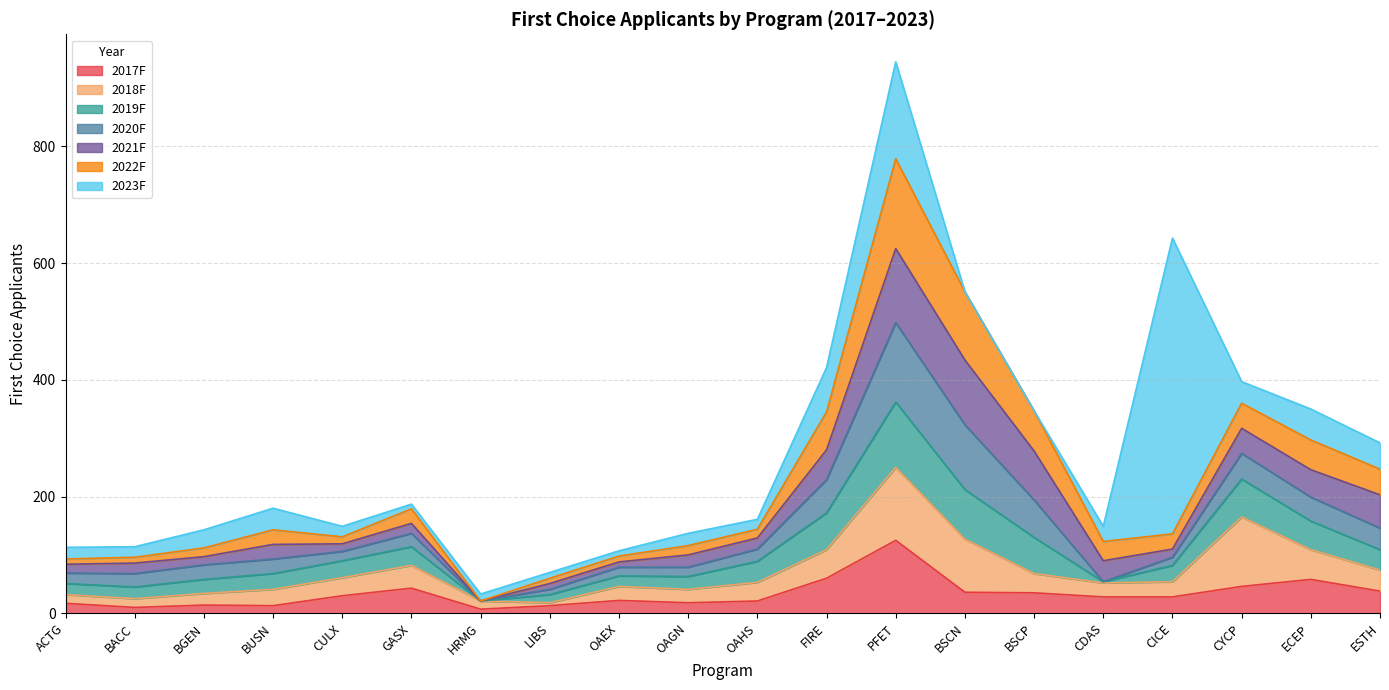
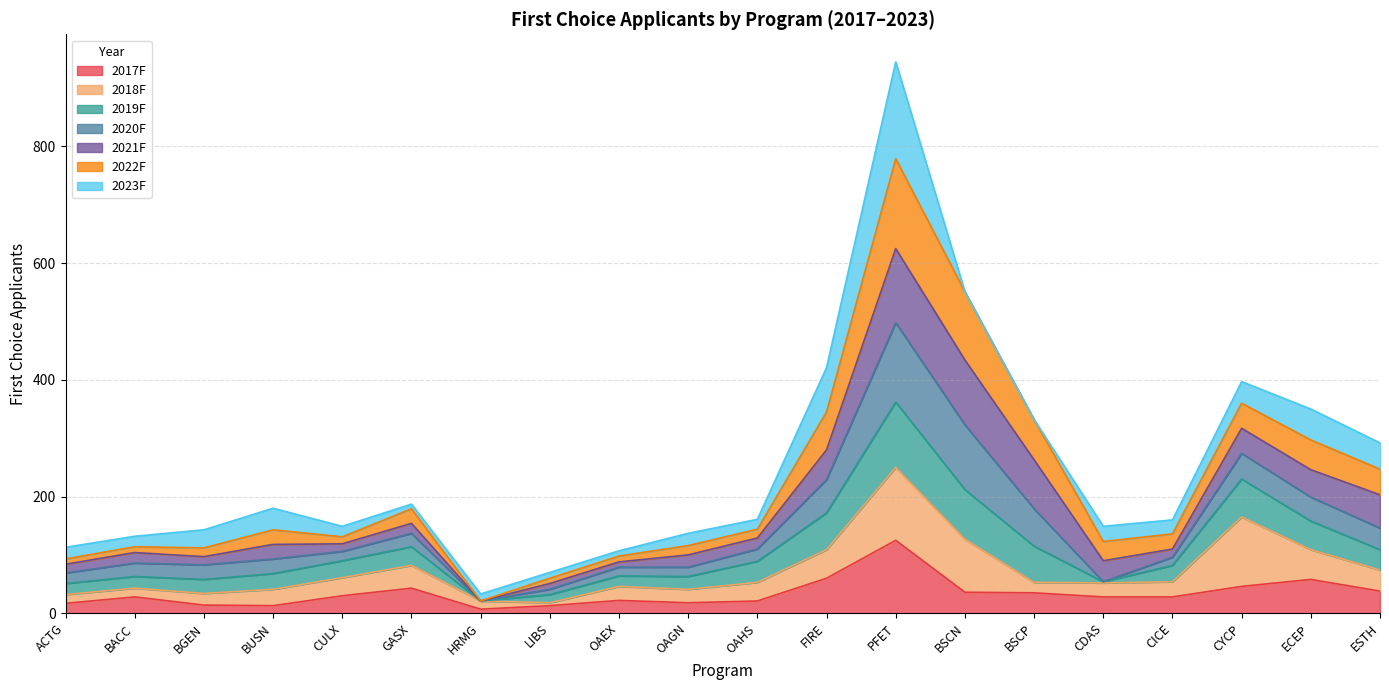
  {
    "2017F": {
      "ACTG": 20,
-     "BACC": 10,
+     "BACC": 30,
      "BGEN": 10,
      "BUSN": 10,
      "CULX": 30,
      "GASX": 40,
      "HRMG": 10,
      "LIBS": 10,
      "OAEX": 20,
      "OAGN": 20,
      "OAHS": 20,
      "FIRE": 60,
      "PFET": 130,
      "BSCN": 40,
      "BSCP": 40,
      "CDAS": 30,
      "CICE": 30,
      "CYCP": 50,
      "ECEP": 60,
      "ESTH": 40
    },
    "2018F": {
      "ACTG": 20,
      "BACC": 20,
      "BGEN": 20,
      "BUSN": 30,
      "CULX": 30,
      "GASX": 40,
      "LIBS": 10,
      "OAEX": 20,
      "OAGN": 20,
      "OAHS": 30,
      "FIRE": 50,
      "PFET": 130,
      "BSCN": 90,
-     "BSCP": 30,
+     "BSCP": 20,
      "CICE": 30,
      "CYCP": 120,
      "ECEP": 50,
      "ESTH": 40
    },
    "2021F": {
      "ACTG": 20,
      "BACC": 20,
      "BGEN": 10,
      "BUSN": 30,
      "CULX": 10,
      "GASX": 20,
      "LIBS": 10,
      "OAEX": 10,
      "OAGN": 20,
      "OAHS": 20,
      "FIRE": 50,
      "PFET": 130,
      "BSCN": 110,
      "BSCP": 80,
      "CDAS": 40,
      "CICE": 10,
      "CYCP": 40,
      "ECEP": 50,
      "ESTH": 60
    },
    "2022F": {
      "ACTG": 10,
      "BACC": 10,
      "BGEN": 20,
      "BUSN": 30,
      "CULX": 10,
      "GASX": 30,
      "LIBS": 10,
      "OAEX": 10,
      "OAGN": 20,
      "OAHS": 20,
      "FIRE": 70,
      "PFET": 150,
      "CDAS": 30,
      "CICE": 30,
      "CYCP": 40,
      "ECEP": 50,
      "ESTH": 40
    },
    "2023F": {
      "ACTG": 20,
      "BACC": 20,
      "BGEN": 30,
      "BUSN": 40,
      "CULX": 20,
      "GASX": 10,
      "HRMG": 10,
      "LIBS": 10,
      "OAEX": 10,
      "OAGN": 20,
      "OAHS": 20,
      "FIRE": 80,
      "PFET": 170,
      "CDAS": 30,
-     "CICE": 510,
+     "CICE": 20,
      "CYCP": 40,
      "ECEP": 50,
      "ESTH": 50
    }
  }
